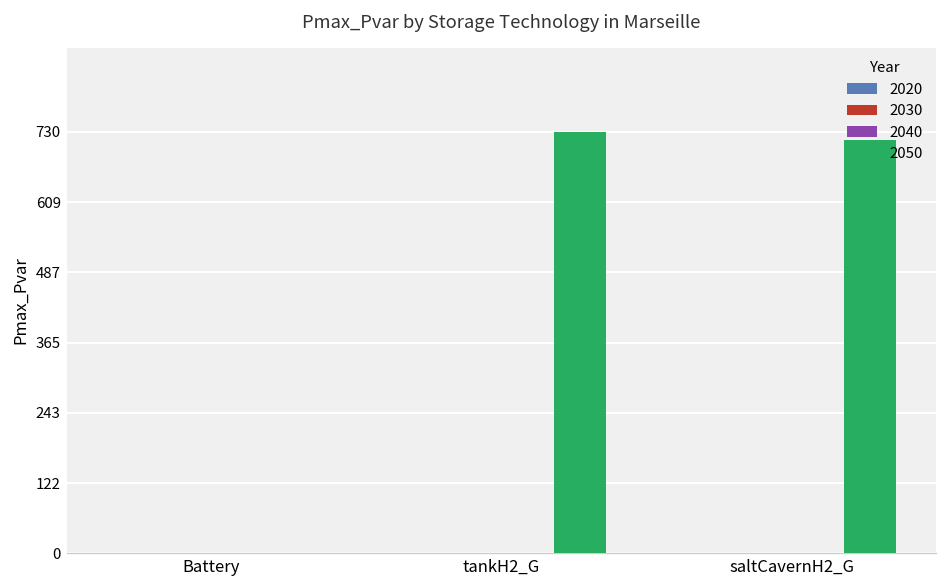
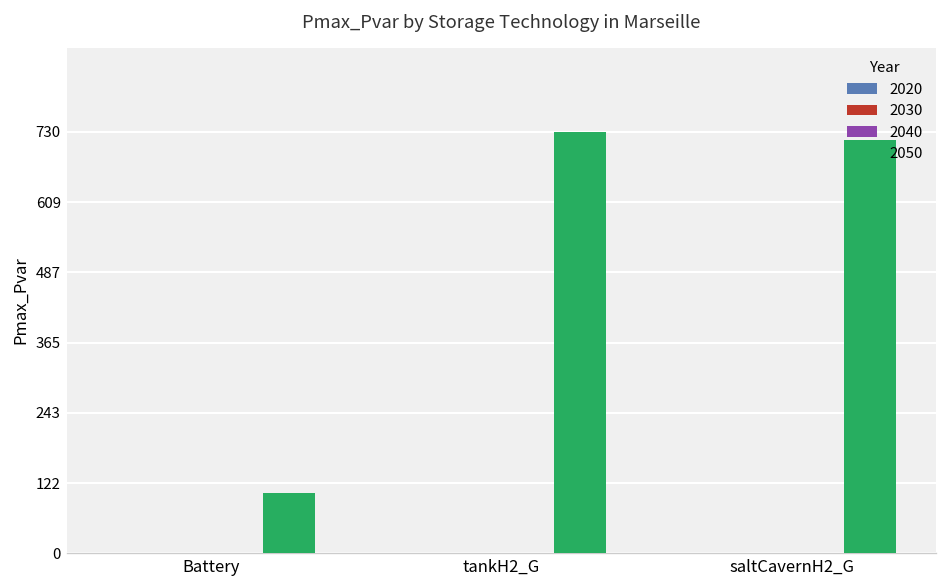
  {
    "2020": {
      "Battery": 0,
      "tankH2_G": 0,
      "saltCavernH2_G": 0
    },
    "2030": {
      "Battery": 0,
      "tankH2_G": 0,
      "saltCavernH2_G": 0
    },
    "2040": {
      "Battery": 0,
      "tankH2_G": 0,
      "saltCavernH2_G": 0
    },
    "2050": {
-     "Battery": 0,
+     "Battery": 110,
      "tankH2_G": 730,
      "saltCavernH2_G": 720
    }
  }
